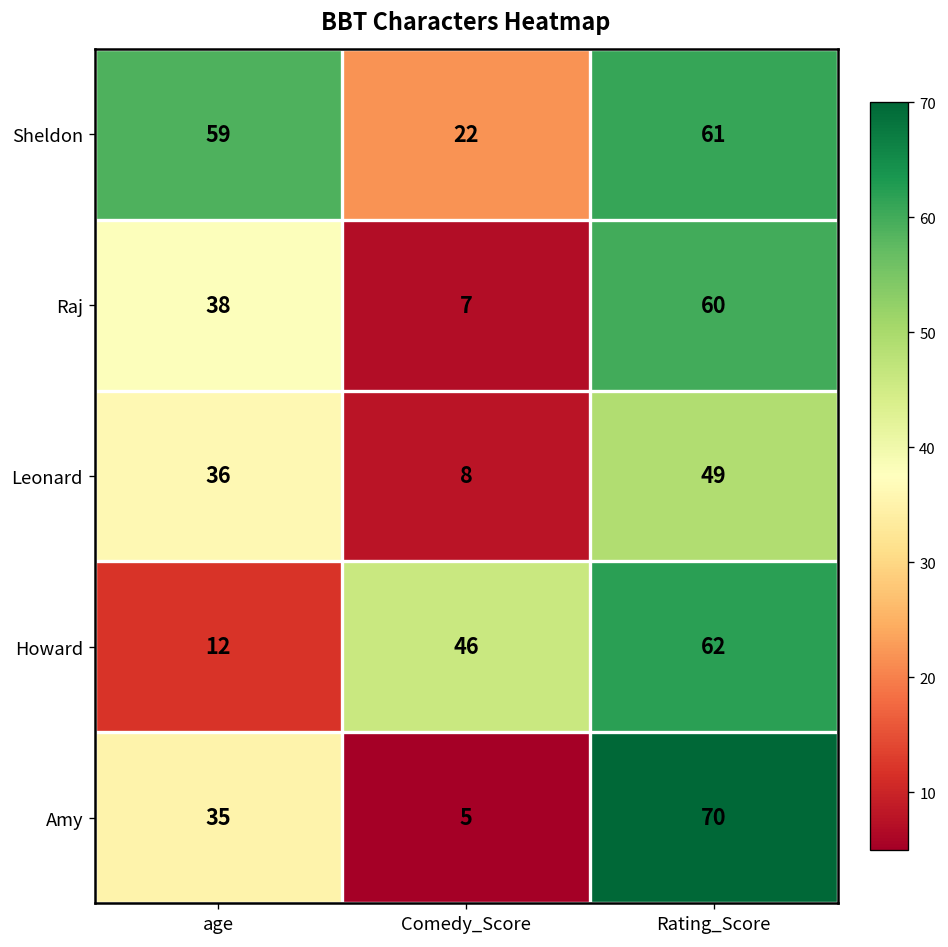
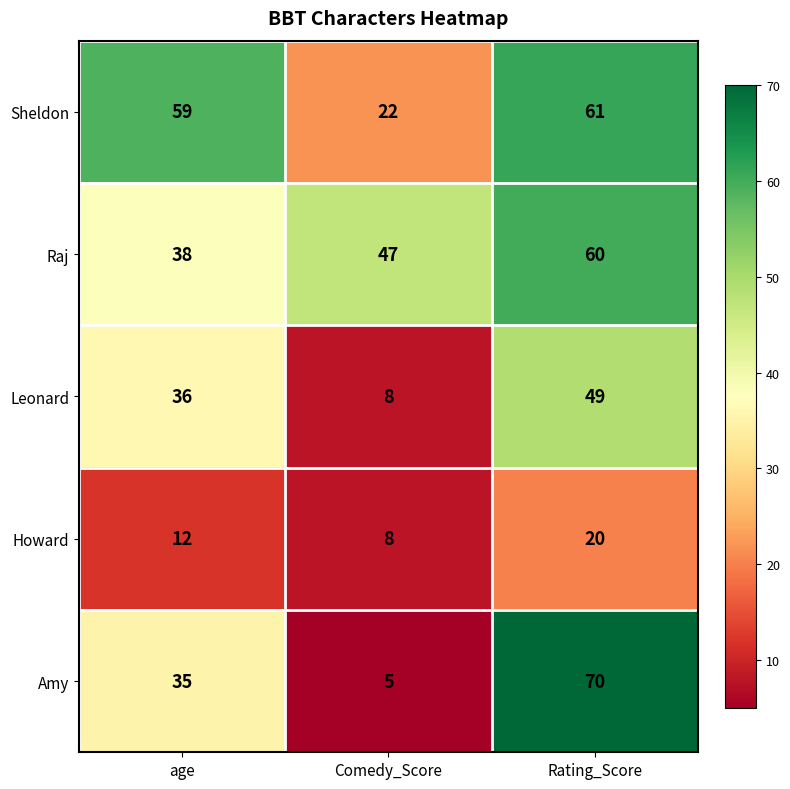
  {
    "Sheldon": {
      "age": 59,
      "Comedy_Score": 22,
      "Rating_Score": 61
    },
    "Raj": {
      "age": 38,
-     "Comedy_Score": 7,
+     "Comedy_Score": 47,
      "Rating_Score": 60
    },
    "Leonard": {
      "age": 36,
      "Comedy_Score": 8,
      "Rating_Score": 49
    },
    "Howard": {
      "age": 12,
-     "Comedy_Score": 46,
-     "Rating_Score": 62
+     "Comedy_Score": 8,
+     "Rating_Score": 20
    },
    "Amy": {
      "age": 35,
      "Comedy_Score": 5,
      "Rating_Score": 70
    }
  }
